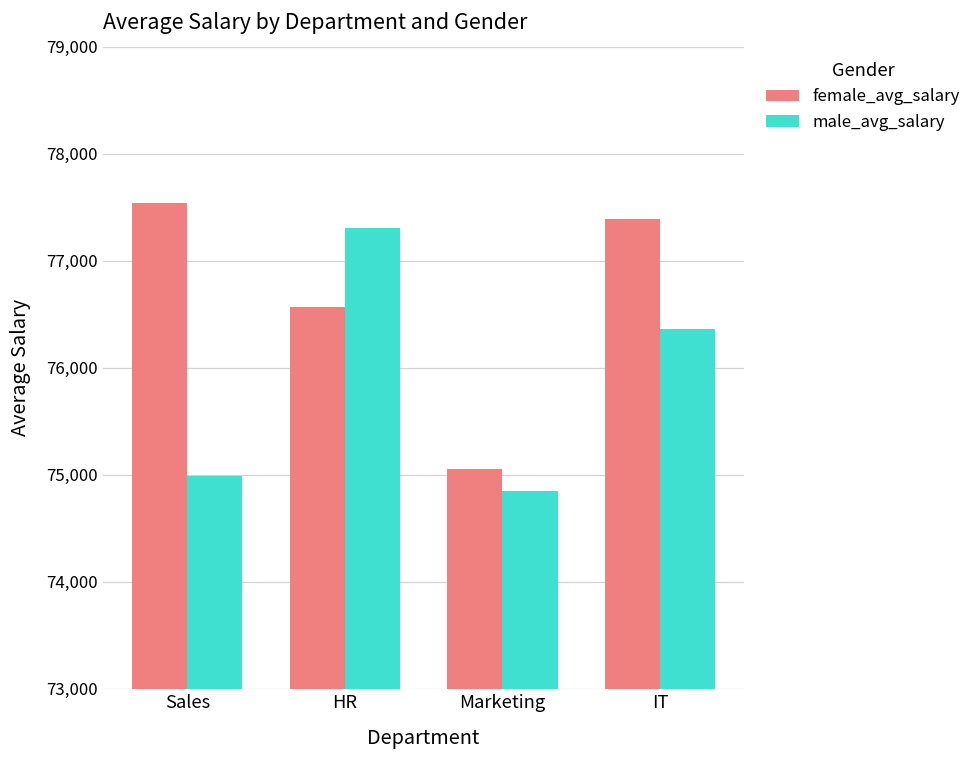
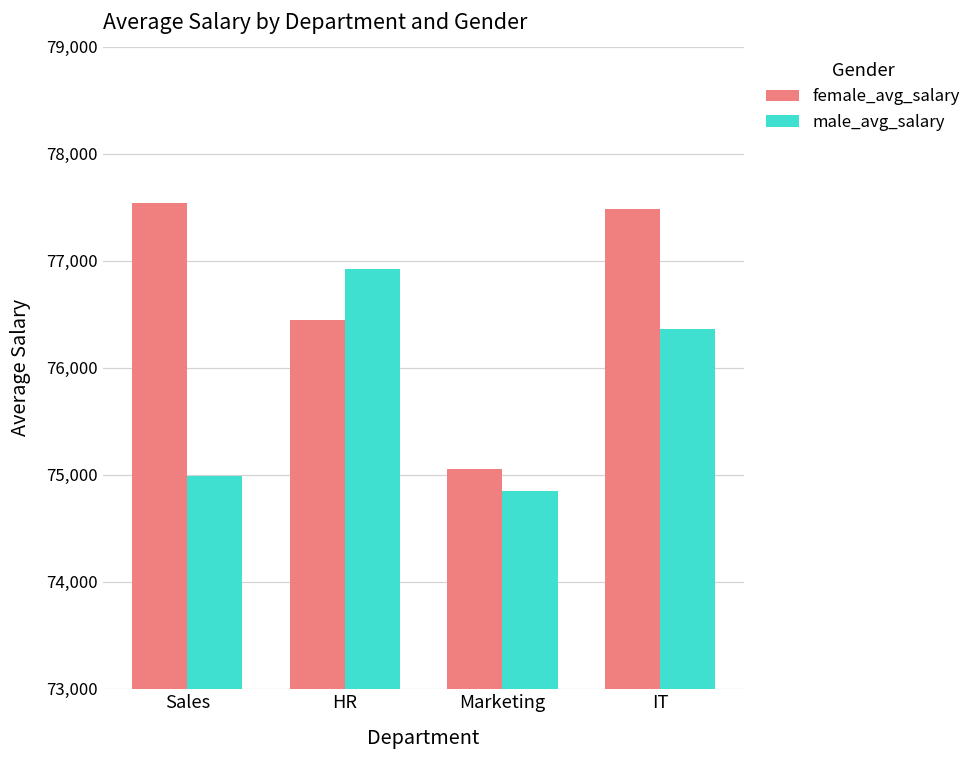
  {
    "female_avg_salary": {
      "Sales": "77,500",
-     "HR": "76,600",
+     "HR": "76,400",
      "Marketing": "75,100",
-     "IT": "77,400"
+     "IT": "77,500"
    },
    "male_avg_salary": {
      "Sales": "75,000",
-     "HR": "77,300",
+     "HR": "76,900",
      "Marketing": "74,800",
      "IT": "76,400"
    }
  }
